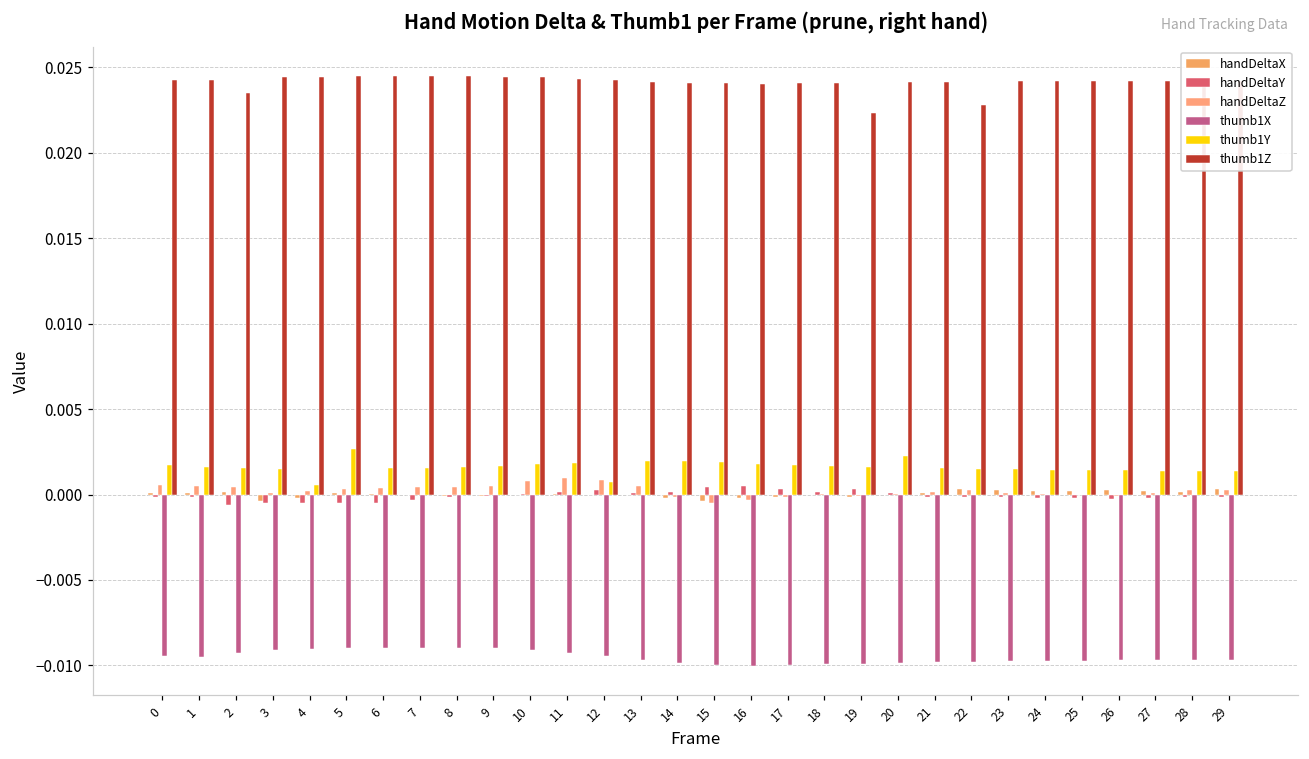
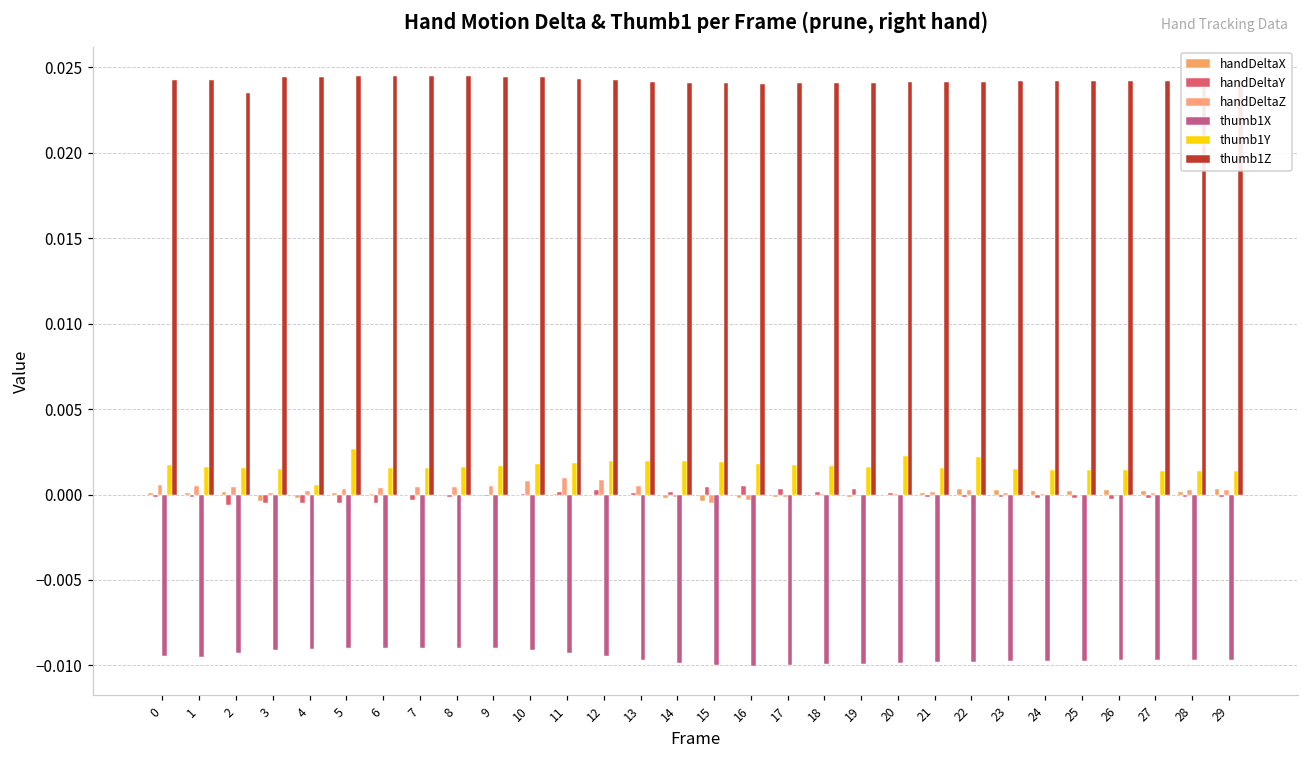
  {
    "thumb1Y": {
      "0": 0.0017,
      "1": 0.0016,
      "2": 0.0016,
      "3": 0.0015,
      "4": 0.0006,
      "5": 0.0027,
      "6": 0.0015,
      "7": 0.0016,
      "8": 0.0016,
      "9": 0.0017,
      "10": 0.0018,
      "11": 0.0019,
-     "12": 0.0008,
+     "12": 0.0019,
      "13": 0.0020,
      "14": 0.0019,
      "15": 0.0019,
      "16": 0.0018,
      "17": 0.0017,
      "18": 0.0017,
      "19": 0.0016,
      "20": 0.0023,
      "21": 0.0015,
-     "22": 0.0015,
+     "22": 0.0022,
      "23": 0.0015,
      "24": 0.0014,
      "25": 0.0014,
      "26": 0.0014,
      "27": 0.0014,
      "28": 0.0014,
      "29": 0.0014
    },
    "thumb1Z": {
      "0": 0.0243,
      "1": 0.0243,
      "2": 0.0235,
      "3": 0.0244,
      "4": 0.0245,
      "5": 0.0245,
      "6": 0.0245,
      "7": 0.0245,
      "8": 0.0245,
      "9": 0.0245,
      "10": 0.0244,
      "11": 0.0243,
      "12": 0.0243,
      "13": 0.0242,
      "14": 0.0241,
      "15": 0.0241,
      "16": 0.0240,
      "17": 0.0241,
      "18": 0.0241,
-     "19": 0.0223,
+     "19": 0.0241,
      "20": 0.0241,
      "21": 0.0241,
-     "22": 0.0228,
+     "22": 0.0242,
      "23": 0.0242,
      "24": 0.0242,
      "25": 0.0242,
      "26": 0.0242,
      "27": 0.0242
    }
  }
